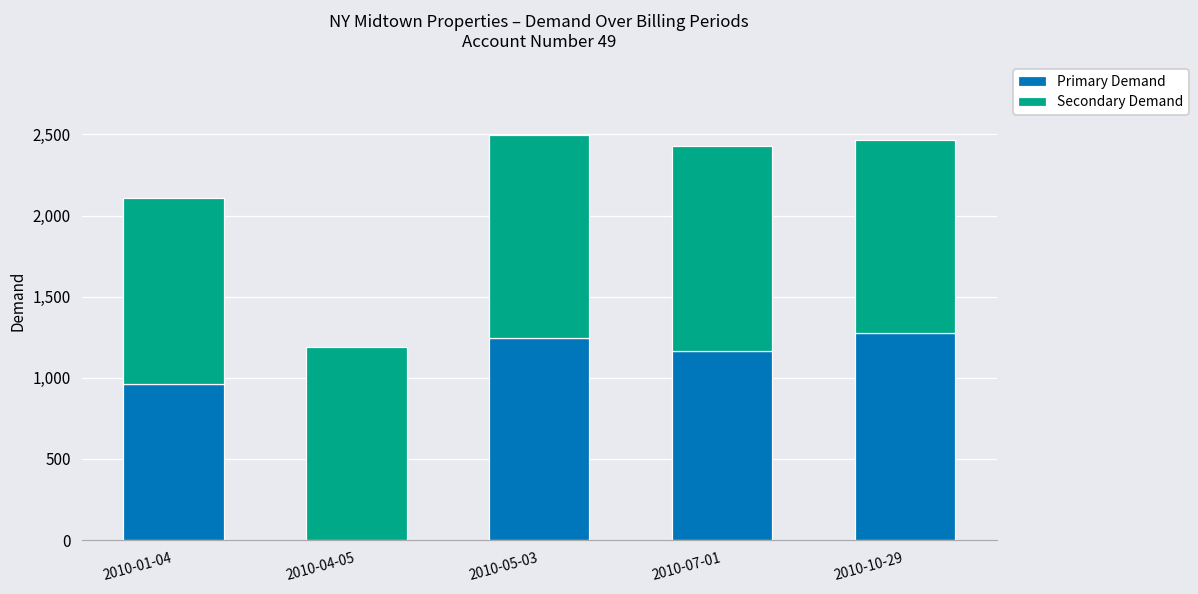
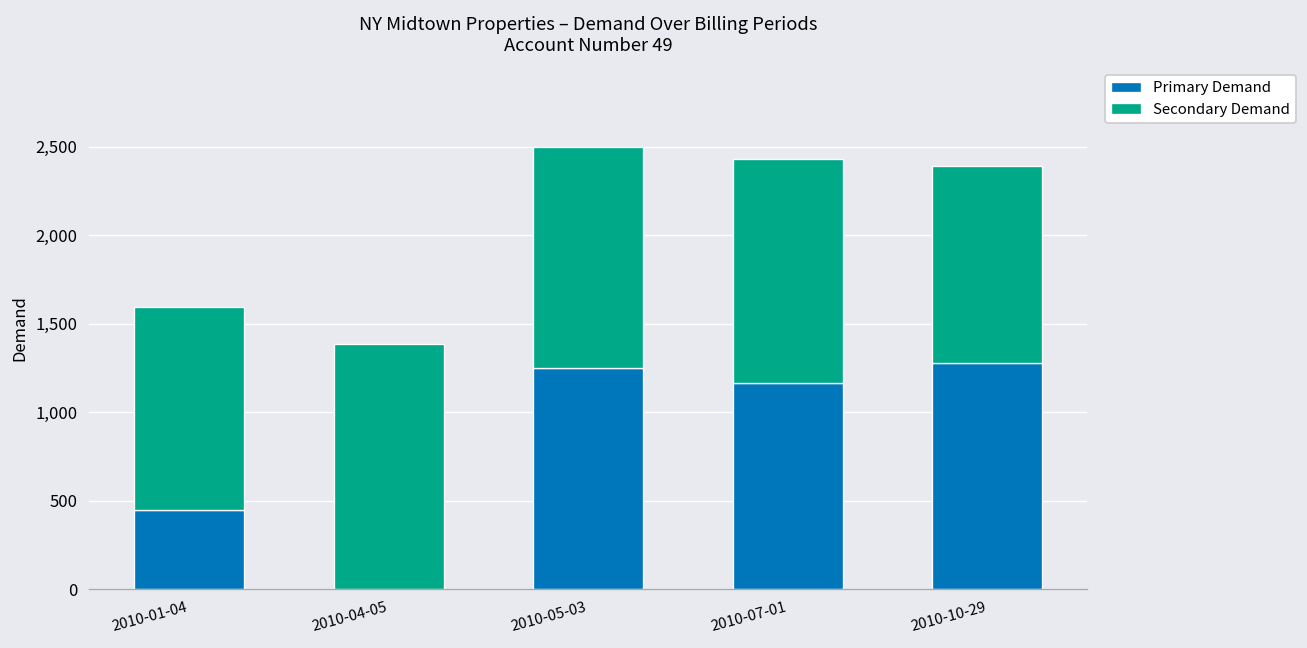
  {
    "Primary Demand": {
-     "2010-01-04": "960",
+     "2010-01-04": "440",
      "2010-04-05": "0",
      "2010-05-03": "1,250",
      "2010-07-01": "1,160",
      "2010-10-29": "1,280"
    },
    "Secondary Demand": {
      "2010-01-04": "1,150",
-     "2010-04-05": "1,190",
+     "2010-04-05": "1,380",
      "2010-05-03": "1,250",
      "2010-07-01": "1,270",
-     "2010-10-29": "1,180"
+     "2010-10-29": "1,110"
    }
  }
